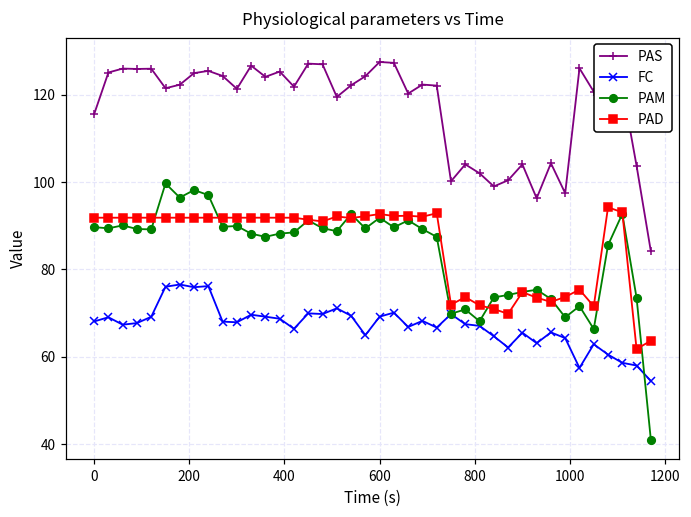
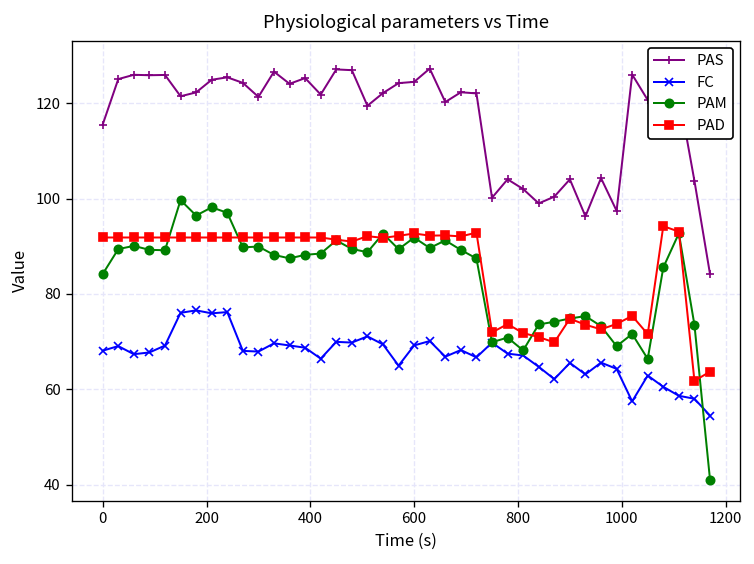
  {
    "PAS": {
      "0": 116,
-     "600": 127
+     "600": 124
    },
    "FC": {
      "0": 68,
      "600": 69
    },
    "PAM": {
-     "0": 90,
+     "0": 84,
      "600": 92
    },
    "PAD": {
      "0": 92,
      "600": 93
    }
  }
